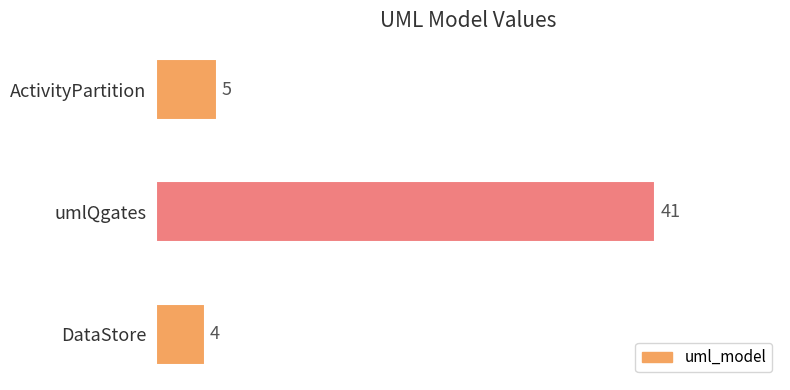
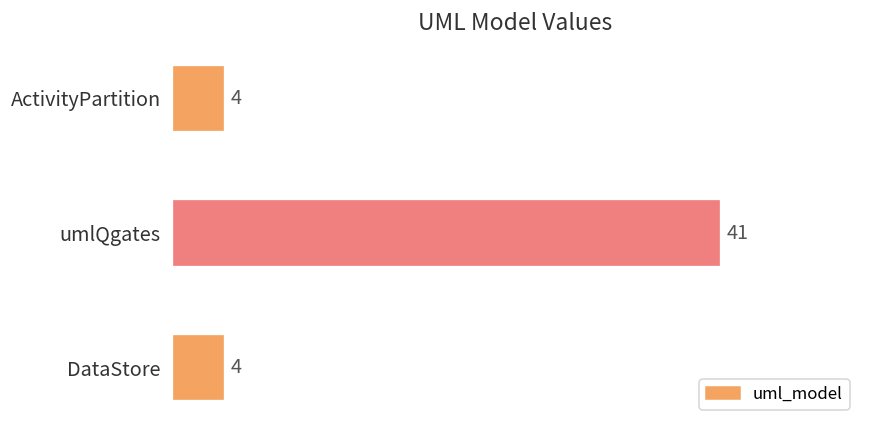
  {
-   "ActivityPartition": 5,
+   "ActivityPartition": 4,
    "umlQgates": 41,
    "DataStore": 4
  }
